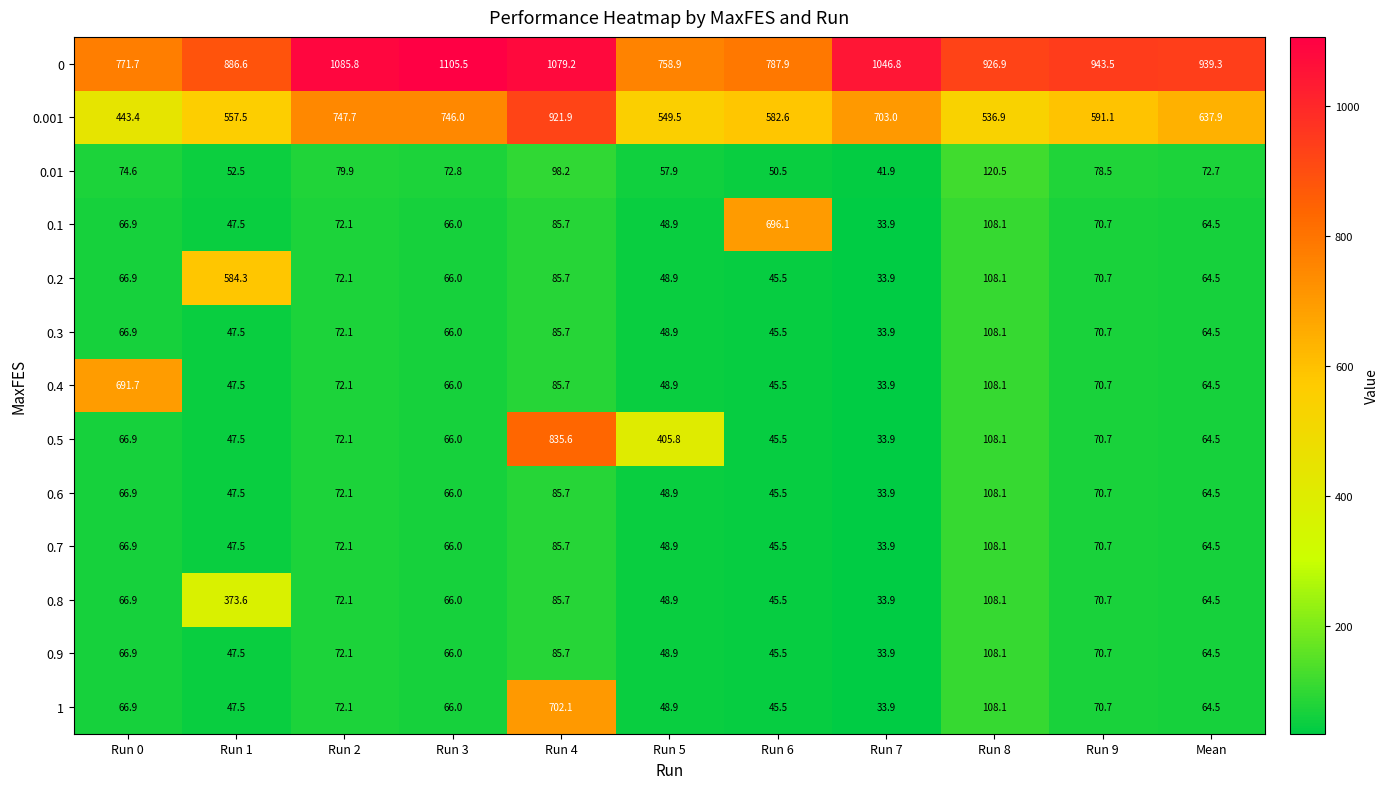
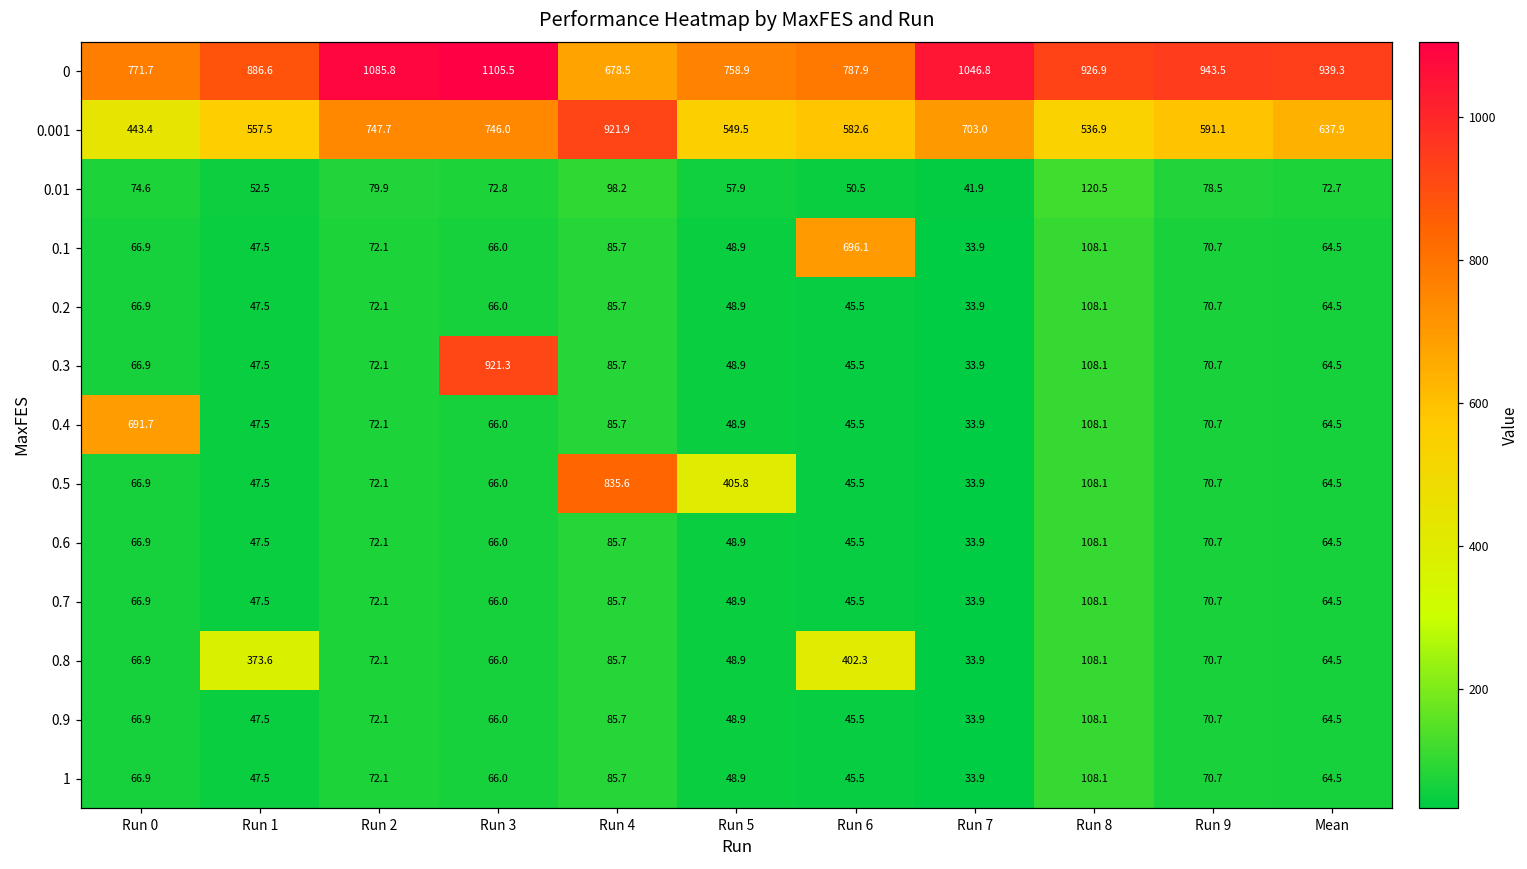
  {
    "0": {
      "Run 0": 771.7,
      "Run 1": 886.6,
      "Run 2": 1085.8,
      "Run 3": 1105.5,
-     "Run 4": 1079.2,
+     "Run 4": 678.5,
      "Run 5": 758.9,
      "Run 6": 787.9,
      "Run 7": 1046.8,
      "Run 8": 926.9,
      "Run 9": 943.5,
      "Mean": 939.3
    },
    "0.001": {
      "Run 0": 443.4,
      "Run 1": 557.5,
      "Run 2": 747.7,
      "Run 3": 746.0,
      "Run 4": 921.9,
      "Run 5": 549.5,
      "Run 6": 582.6,
      "Run 7": 703.0,
      "Run 8": 536.9,
      "Run 9": 591.1,
      "Mean": 637.9
    },
    "0.01": {
      "Run 0": 74.6,
      "Run 1": 52.5,
      "Run 2": 79.9,
      "Run 3": 72.8,
      "Run 4": 98.2,
      "Run 5": 57.9,
      "Run 6": 50.5,
      "Run 7": 41.9,
      "Run 8": 120.5,
      "Run 9": 78.5,
      "Mean": 72.7
    },
    "0.1": {
      "Run 0": 66.9,
      "Run 1": 47.5,
      "Run 2": 72.1,
      "Run 3": 66.0,
      "Run 4": 85.7,
      "Run 5": 48.9,
      "Run 6": 696.1,
      "Run 7": 33.9,
      "Run 8": 108.1,
      "Run 9": 70.7,
      "Mean": 64.5
    },
    "0.2": {
      "Run 0": 66.9,
-     "Run 1": 584.3,
+     "Run 1": 47.5,
      "Run 2": 72.1,
      "Run 3": 66.0,
      "Run 4": 85.7,
      "Run 5": 48.9,
      "Run 6": 45.5,
      "Run 7": 33.9,
      "Run 8": 108.1,
      "Run 9": 70.7,
      "Mean": 64.5
    },
    "0.3": {
      "Run 0": 66.9,
      "Run 1": 47.5,
      "Run 2": 72.1,
-     "Run 3": 66.0,
+     "Run 3": 921.3,
      "Run 4": 85.7,
      "Run 5": 48.9,
      "Run 6": 45.5,
      "Run 7": 33.9,
      "Run 8": 108.1,
      "Run 9": 70.7,
      "Mean": 64.5
    },
    "0.4": {
      "Run 0": 691.7,
      "Run 1": 47.5,
      "Run 2": 72.1,
      "Run 3": 66.0,
      "Run 4": 85.7,
      "Run 5": 48.9,
      "Run 6": 45.5,
      "Run 7": 33.9,
      "Run 8": 108.1,
      "Run 9": 70.7,
      "Mean": 64.5
    },
    "0.5": {
      "Run 0": 66.9,
      "Run 1": 47.5,
      "Run 2": 72.1,
      "Run 3": 66.0,
      "Run 4": 835.6,
      "Run 5": 405.8,
      "Run 6": 45.5,
      "Run 7": 33.9,
      "Run 8": 108.1,
      "Run 9": 70.7,
      "Mean": 64.5
    },
    "0.6": {
      "Run 0": 66.9,
      "Run 1": 47.5,
      "Run 2": 72.1,
      "Run 3": 66.0,
      "Run 4": 85.7,
      "Run 5": 48.9,
      "Run 6": 45.5,
      "Run 7": 33.9,
      "Run 8": 108.1,
      "Run 9": 70.7,
      "Mean": 64.5
    },
    "0.7": {
      "Run 0": 66.9,
      "Run 1": 47.5,
      "Run 2": 72.1,
      "Run 3": 66.0,
      "Run 4": 85.7,
      "Run 5": 48.9,
      "Run 6": 45.5,
      "Run 7": 33.9,
      "Run 8": 108.1,
      "Run 9": 70.7,
      "Mean": 64.5
    },
    "0.8": {
      "Run 0": 66.9,
      "Run 1": 373.6,
      "Run 2": 72.1,
      "Run 3": 66.0,
      "Run 4": 85.7,
      "Run 5": 48.9,
-     "Run 6": 45.5,
+     "Run 6": 402.3,
      "Run 7": 33.9,
      "Run 8": 108.1,
      "Run 9": 70.7,
      "Mean": 64.5
    },
    "0.9": {
      "Run 0": 66.9,
      "Run 1": 47.5,
      "Run 2": 72.1,
      "Run 3": 66.0,
      "Run 4": 85.7,
      "Run 5": 48.9,
      "Run 6": 45.5,
      "Run 7": 33.9,
      "Run 8": 108.1,
      "Run 9": 70.7,
      "Mean": 64.5
    },
    "1": {
      "Run 0": 66.9,
      "Run 1": 47.5,
      "Run 2": 72.1,
      "Run 3": 66.0,
-     "Run 4": 702.1,
+     "Run 4": 85.7,
      "Run 5": 48.9,
      "Run 6": 45.5,
      "Run 7": 33.9,
      "Run 8": 108.1,
      "Run 9": 70.7,
      "Mean": 64.5
    }
  }
